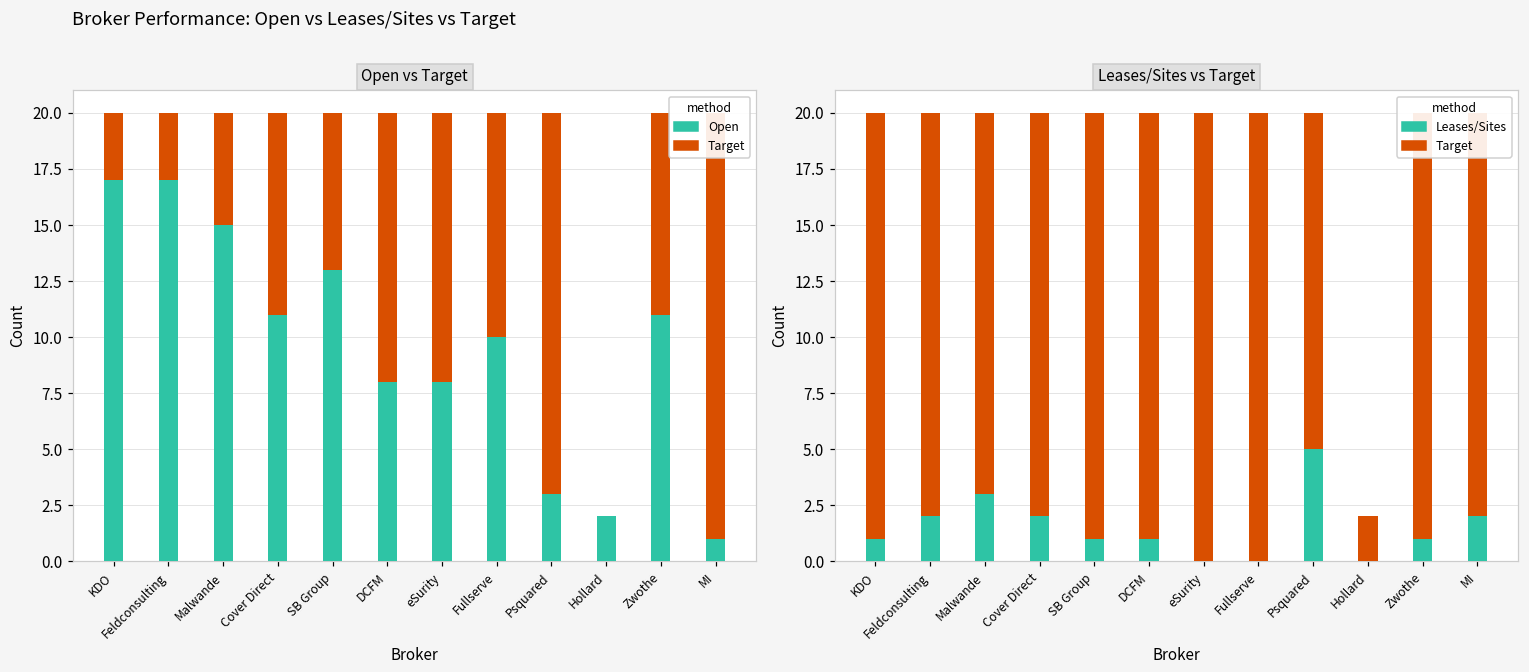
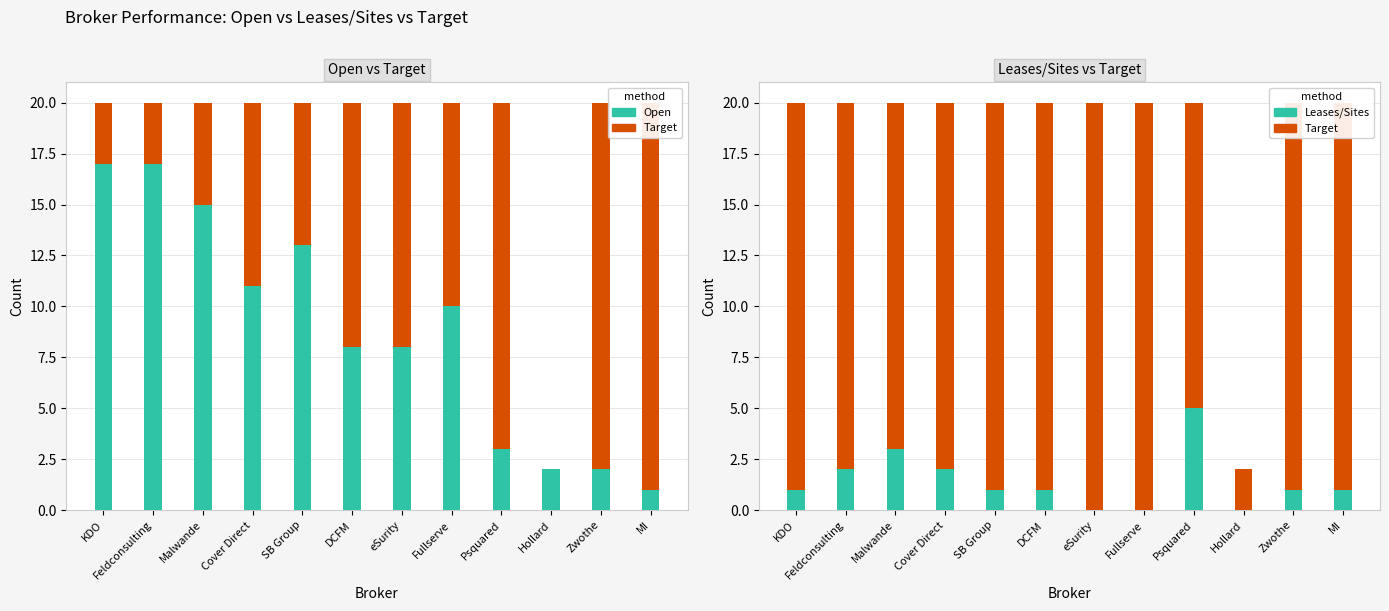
  {
    "Open vs Target": {
      "Target": {
        "KDO": 20,
        "Feldconsulting": 20,
        "Malwande": 20,
        "Cover Direct": 20,
        "SB Group": 20,
        "DCFM": 20,
        "eSurity": 20,
        "Fullserve": 20,
        "Psquared": 20,
        "Hollard": 2,
        "Zwothe": 20
      },
      "Open": {
        "Hollard": 2,
-       "Zwothe": 11
+       "Zwothe": 2
      }
    },
    "Leases/Sites vs Target": {
      "Target": {
        "KDO": 20,
        "Feldconsulting": 20,
        "Malwande": 20,
        "Cover Direct": 20,
        "SB Group": 20,
        "DCFM": 20,
        "eSurity": 20,
        "Fullserve": 20,
        "Psquared": 20,
        "Hollard": 2
      },
      "Leases/Sites": {
        "eSurity": 0,
        "Fullserve": 0,
        "Hollard": 0,
-       "MI": 2
+       "MI": 1
      }
    }
  }
